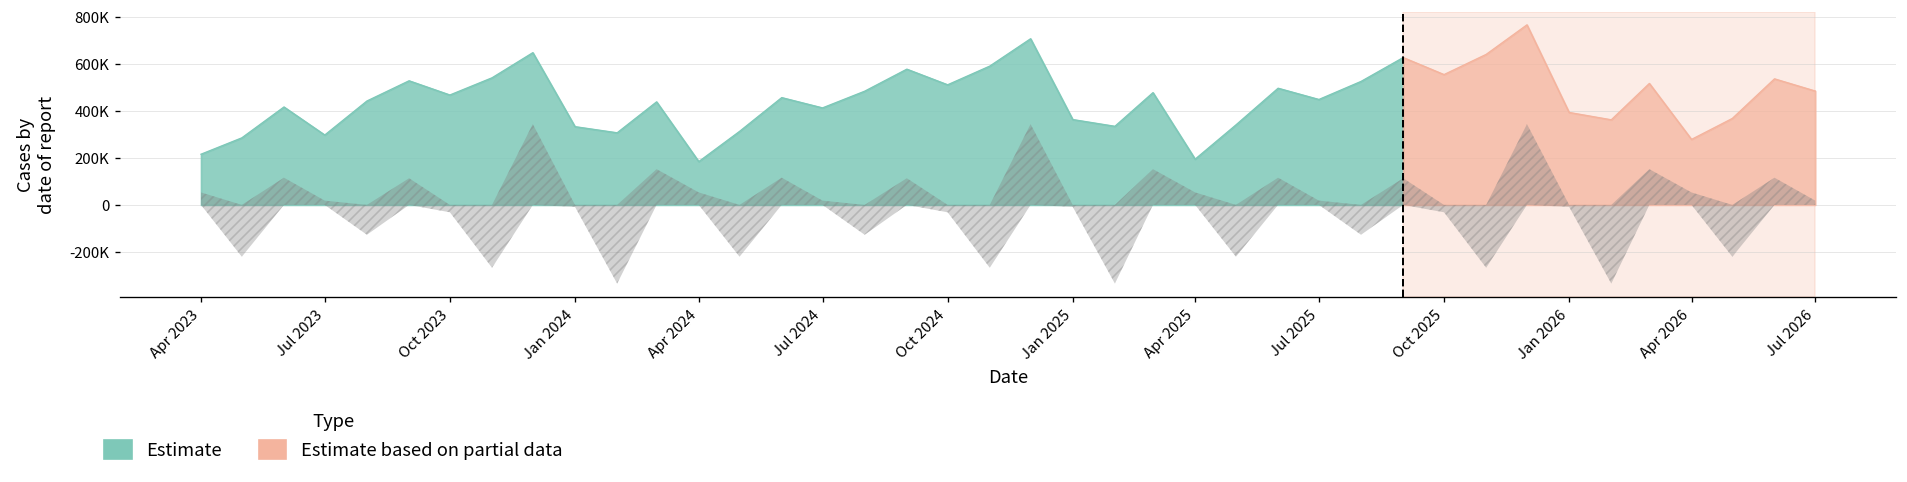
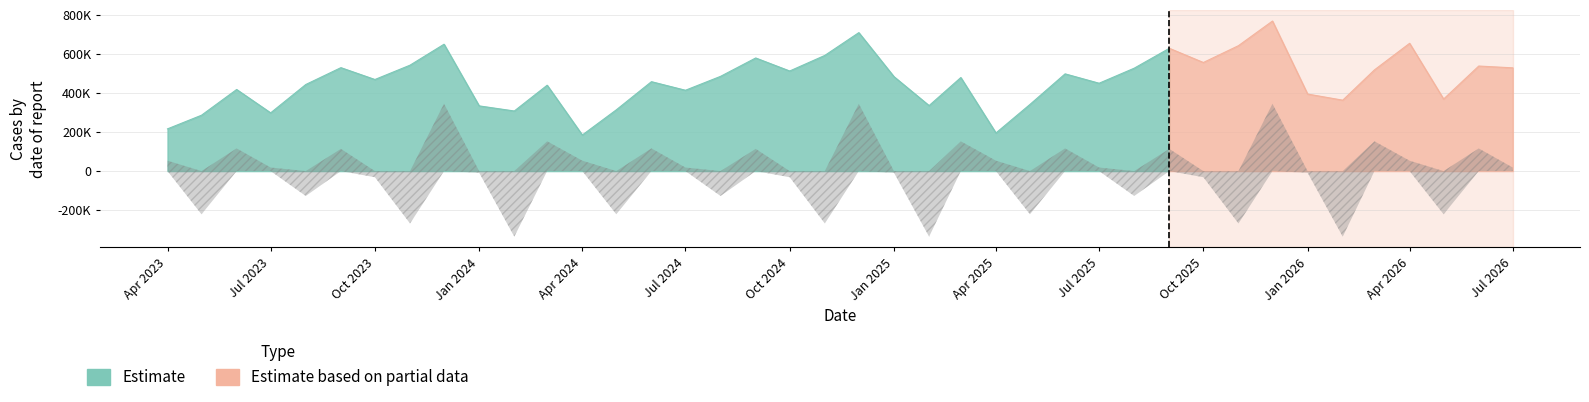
  {
    "Estimate": {
      "Apr 2023": 220000,
      "Jul 2023": 300000,
      "Oct 2023": 470000,
      "Jan 2024": 330000,
      "Apr 2024": 180000,
      "Jul 2024": 410000,
      "Oct 2024": 510000,
-     "Jan 2025": 360000,
+     "Jan 2025": 480000,
      "Apr 2025": 200000,
      "Jul 2025": 450000
    },
    "Estimate based on partial data": {
      "Oct 2025": 560000,
      "Jan 2026": 390000,
-     "Apr 2026": 280000,
-     "Jul 2026": 490000
+     "Apr 2026": 650000,
+     "Jul 2026": 530000
    }
  }
